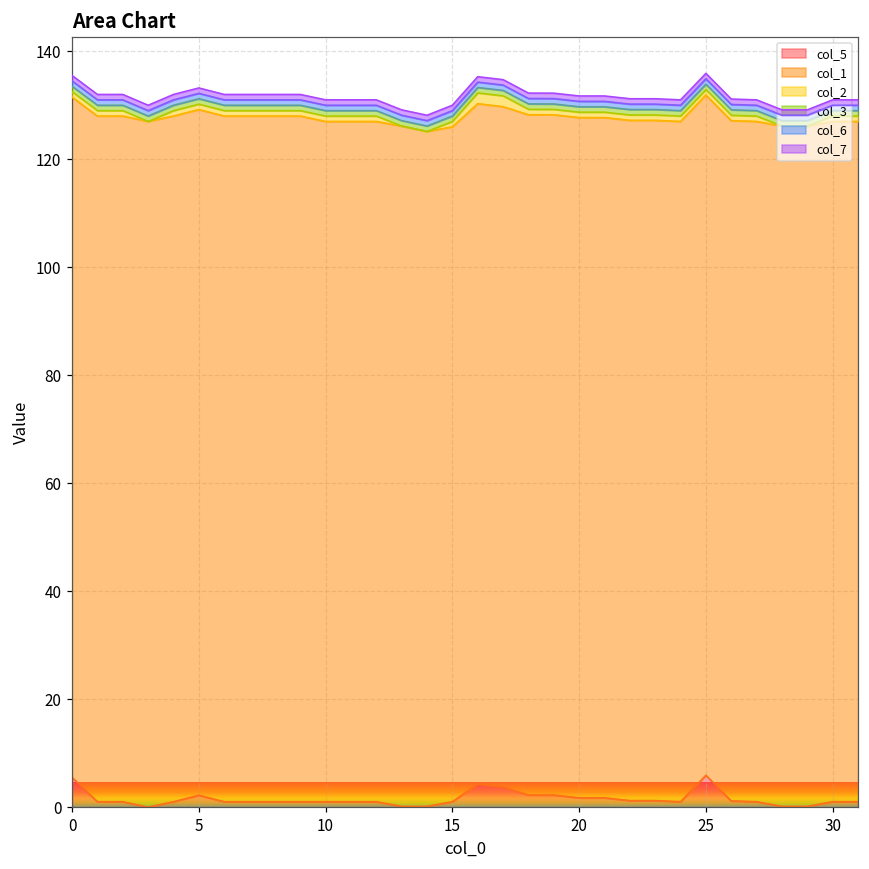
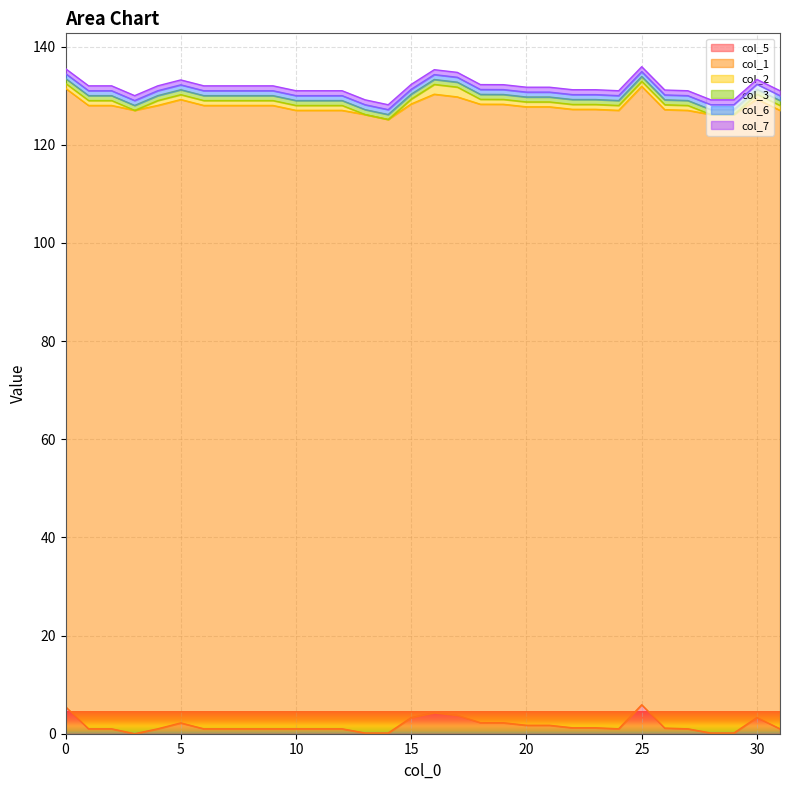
  {
    "col_5": {
      "0": 6,
      "5": 2,
      "10": 1,
-     "15": 1,
+     "15": 3,
      "20": 2,
      "25": 6,
-     "30": 1
+     "30": 3
    },
    "col_3": {
      "0": 1,
      "5": 1,
      "10": 1,
      "15": 1,
      "20": 1,
      "25": 1
    },
    "col_6": {
      "0": 1,
      "5": 1,
      "10": 1,
      "15": 1,
      "20": 1,
      "25": 1
    },
    "col_7": {
      "0": 1,
      "5": 1,
      "10": 1,
      "15": 1,
      "20": 1,
      "25": 1
    }
  }
